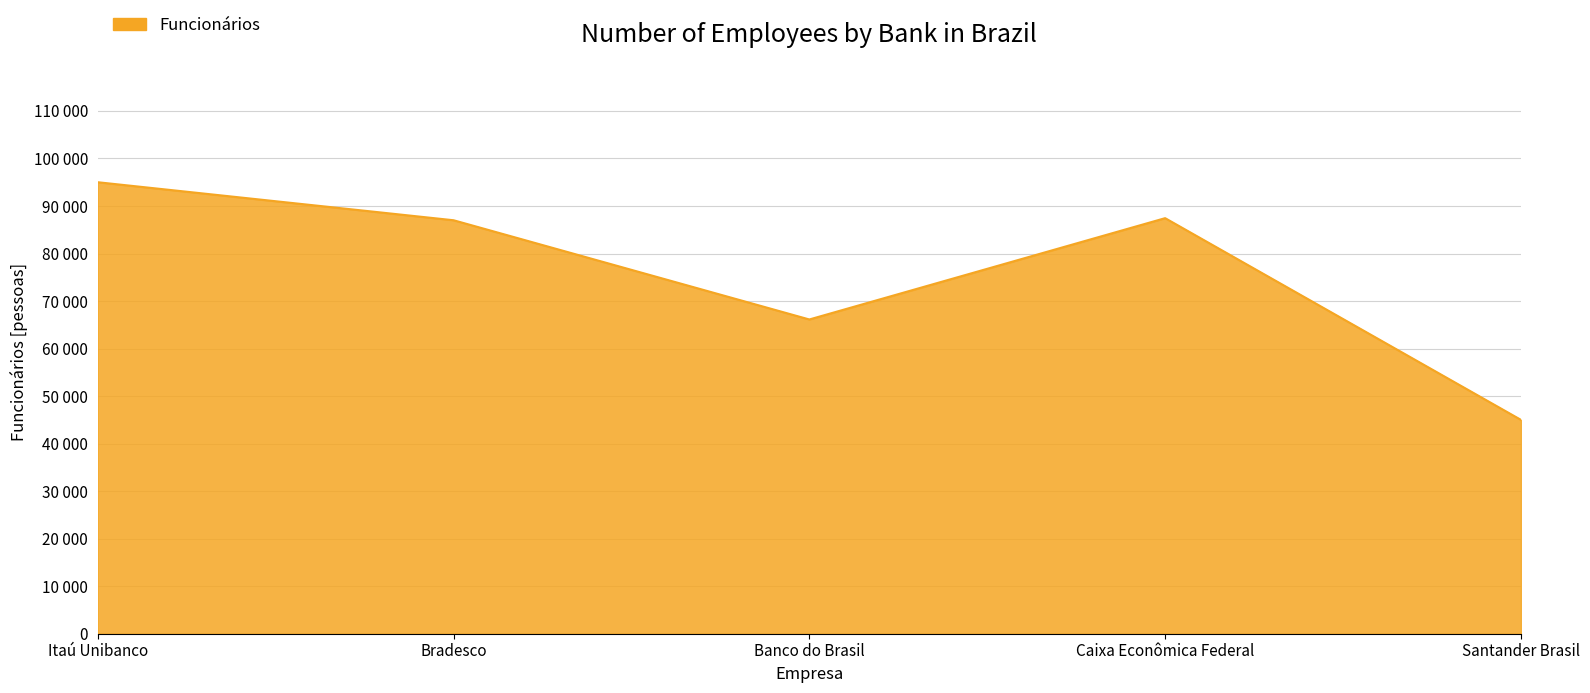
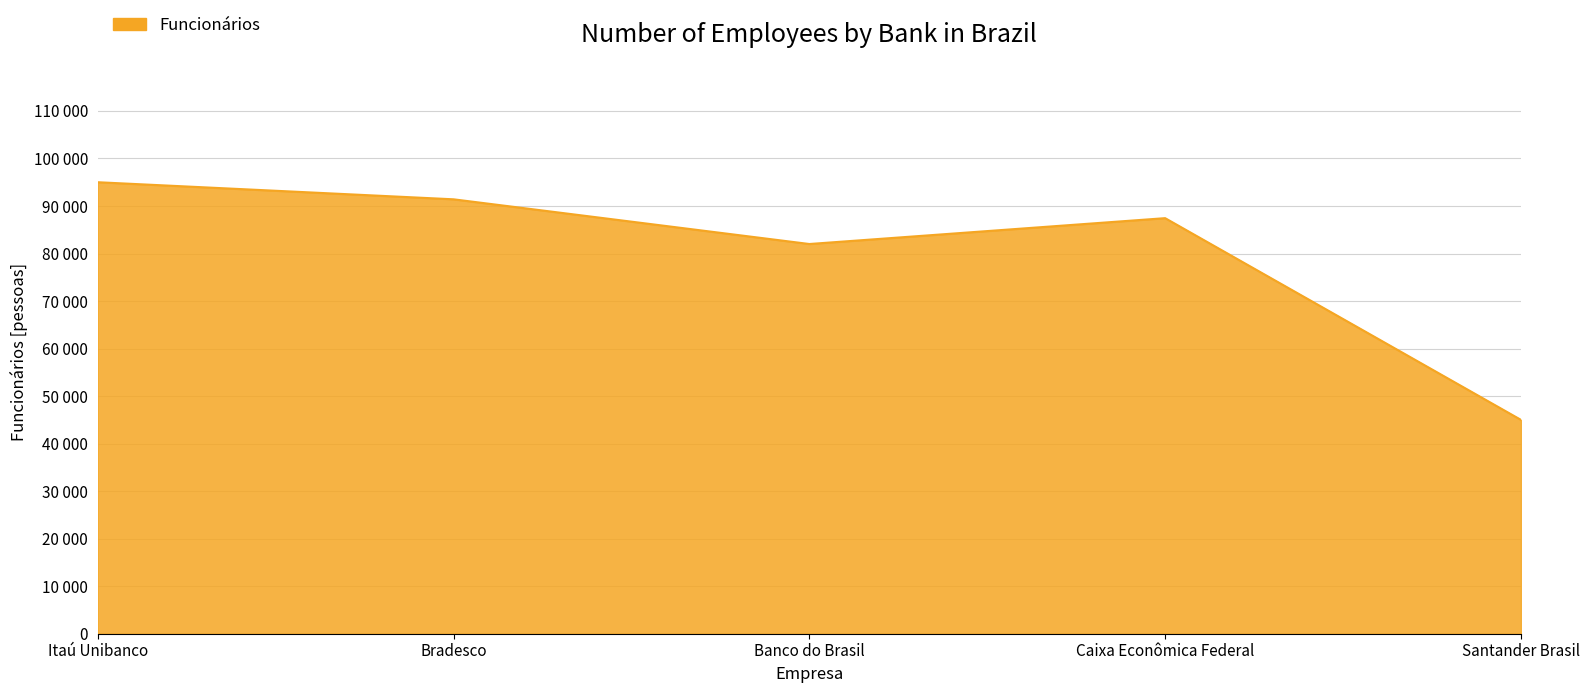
  {
    "Itaú Unibanco": 95000,
-   "Bradesco": 87000,
-   "Banco do Brasil": 66000,
+   "Bradesco": 91000,
+   "Banco do Brasil": 82000,
    "Caixa Econômica Federal": 87000,
    "Santander Brasil": 45000
  }
